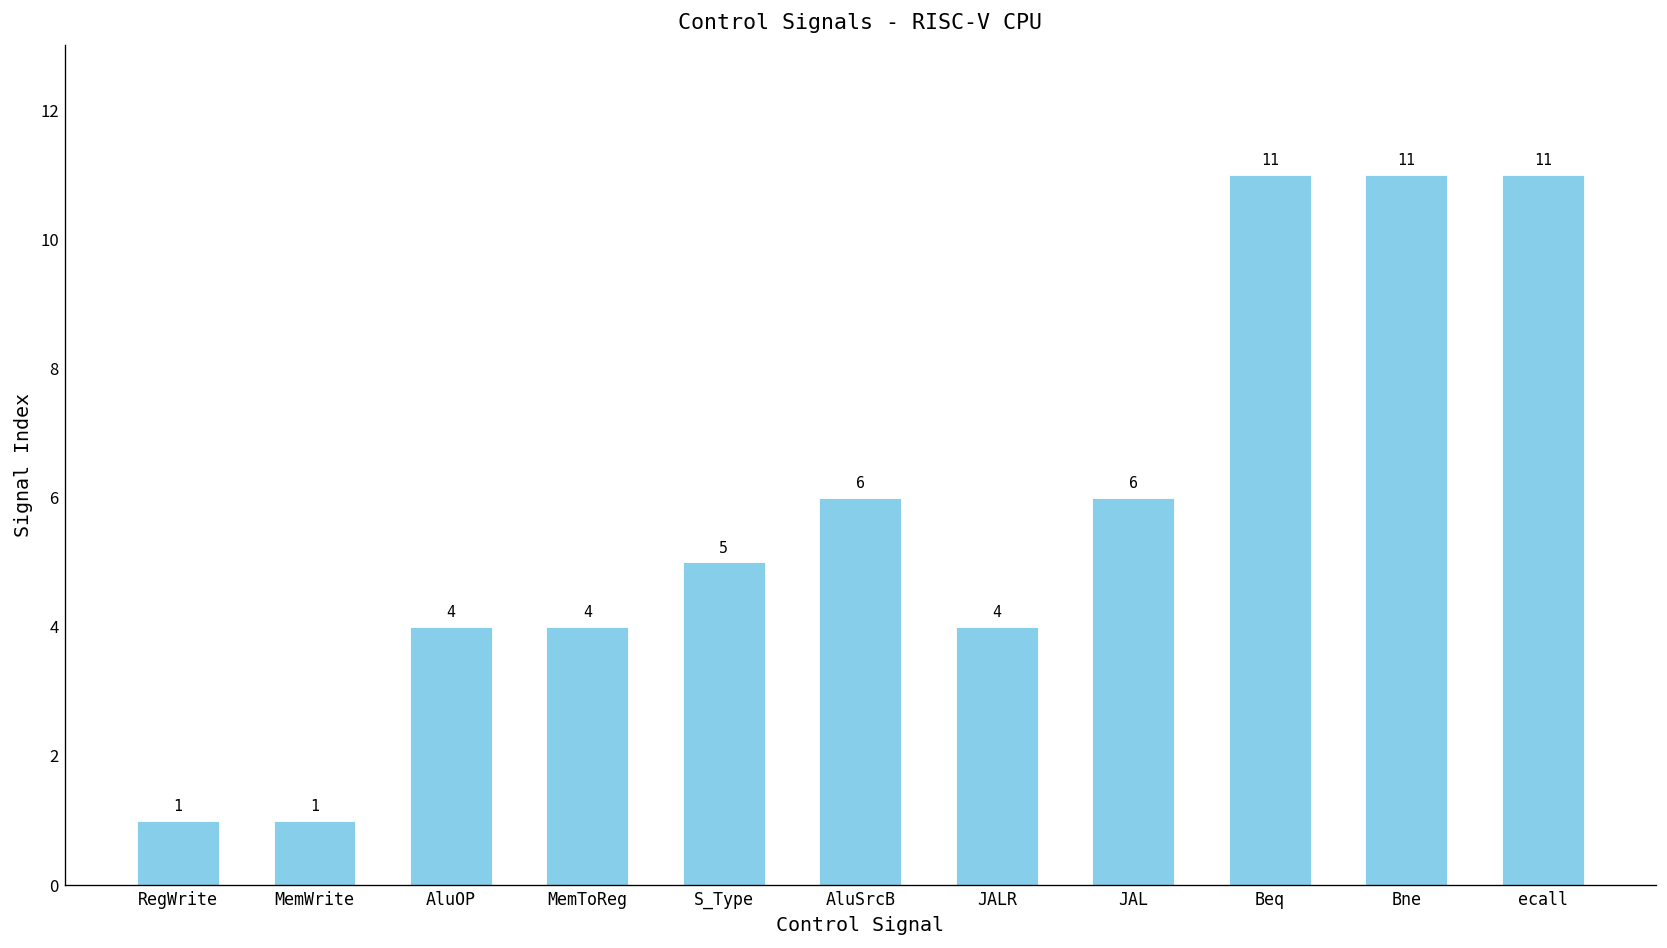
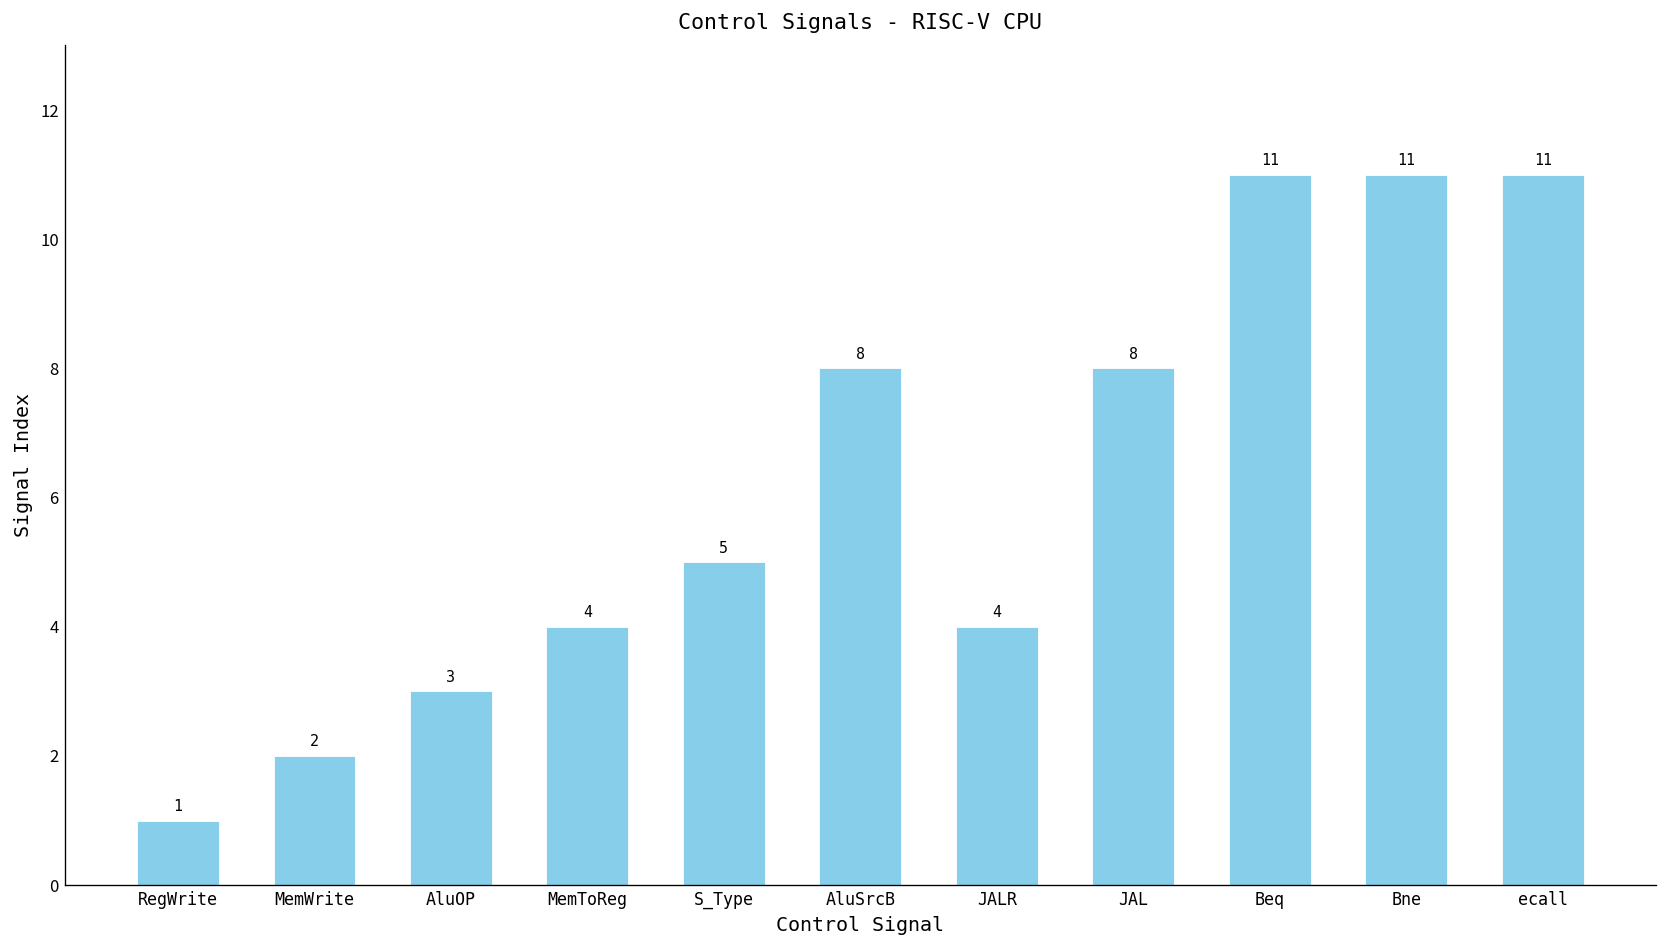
  {
    "RegWrite": 1,
-   "MemWrite": 1,
-   "AluOP": 4,
+   "MemWrite": 2,
+   "AluOP": 3,
    "MemToReg": 4,
    "S_Type": 5,
-   "AluSrcB": 6,
+   "AluSrcB": 8,
    "JALR": 4,
-   "JAL": 6,
+   "JAL": 8,
    "Beq": 11,
    "Bne": 11,
    "ecall": 11
  }
